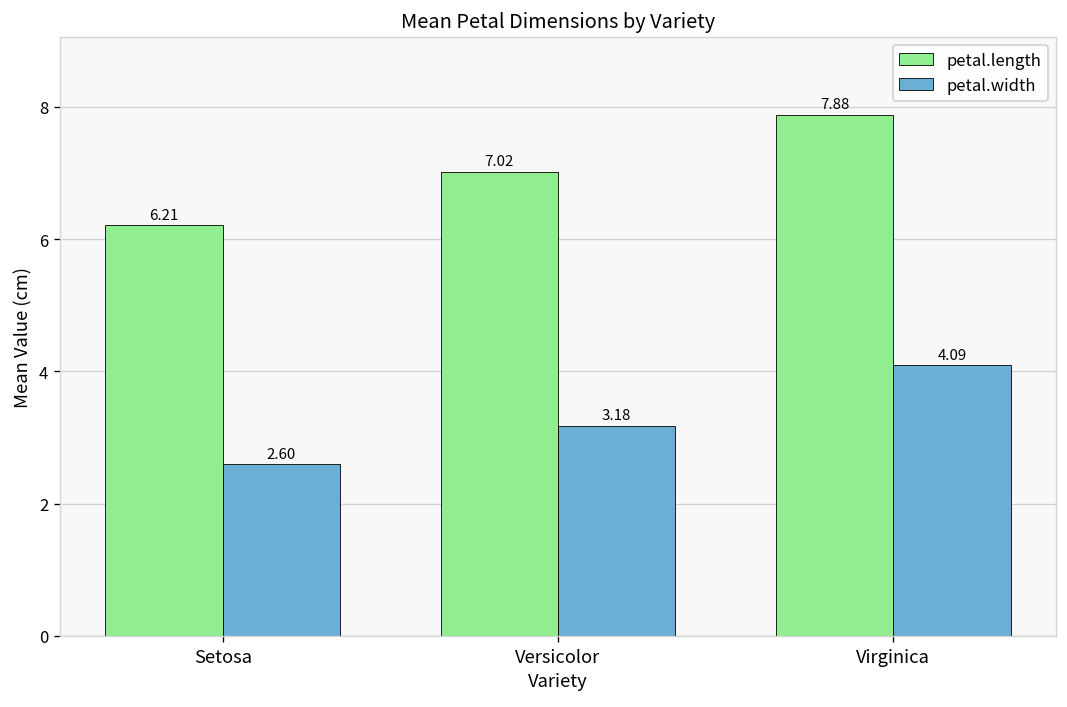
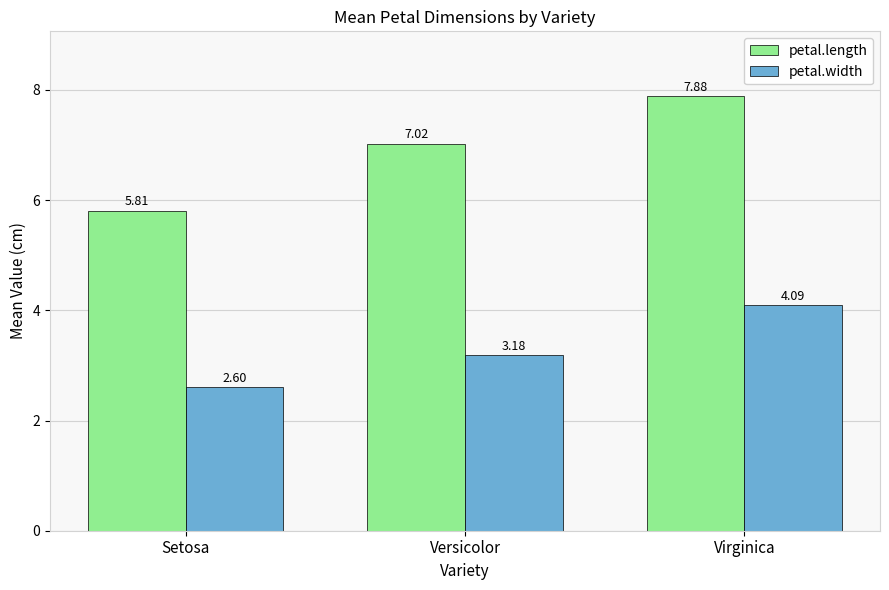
  {
    "petal.length": {
-     "Setosa": 6.21,
+     "Setosa": 5.81,
      "Versicolor": 7.02,
      "Virginica": 7.88
    },
    "petal.width": {
      "Setosa": 2.60,
      "Versicolor": 3.18,
      "Virginica": 4.09
    }
  }
